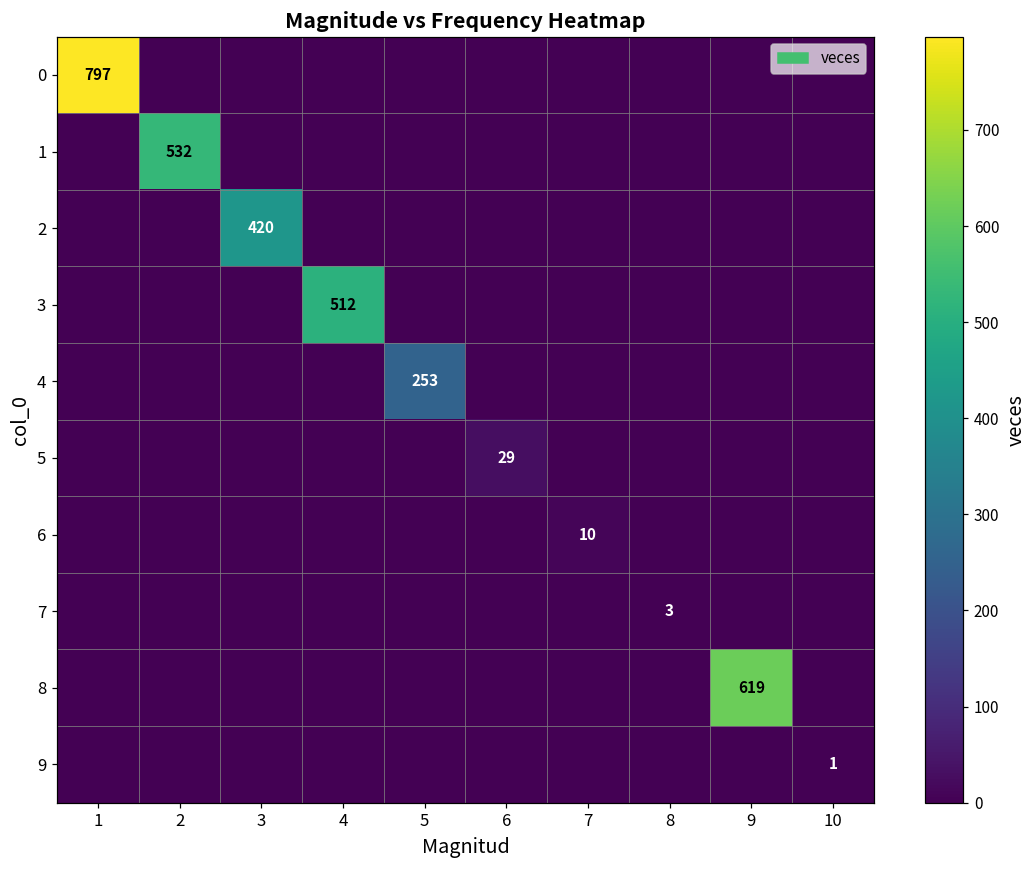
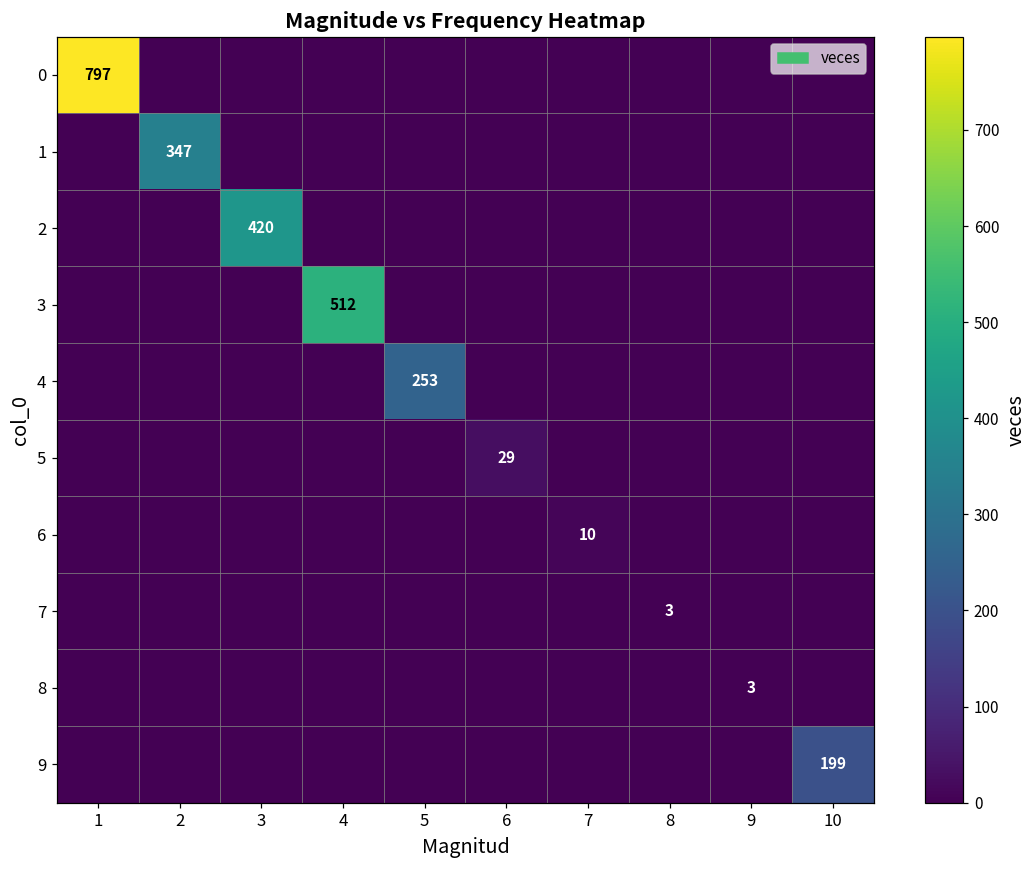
  {
    "0": {
      "1": 797
    },
    "1": {
-     "2": 532
+     "2": 347
    },
    "2": {
      "3": 420
    },
    "3": {
      "4": 512
    },
    "4": {
      "5": 253
    },
    "5": {
      "6": 29
    },
    "6": {
      "7": 10
    },
    "7": {
      "8": 3
    },
    "8": {
-     "9": 619
+     "9": 3
    },
    "9": {
-     "10": 1
+     "10": 199
    }
  }
